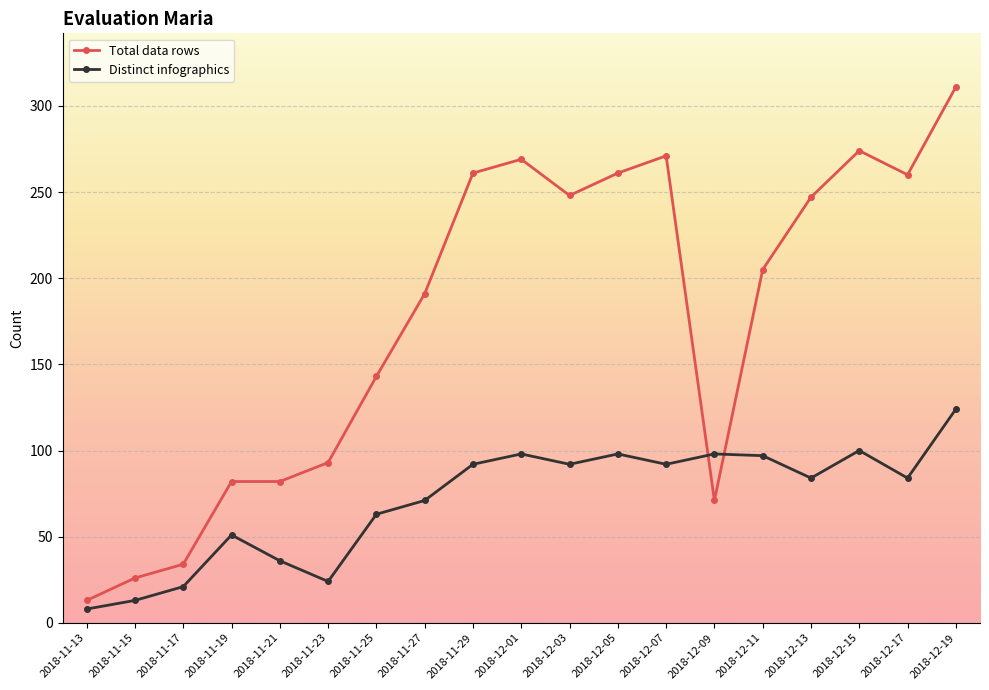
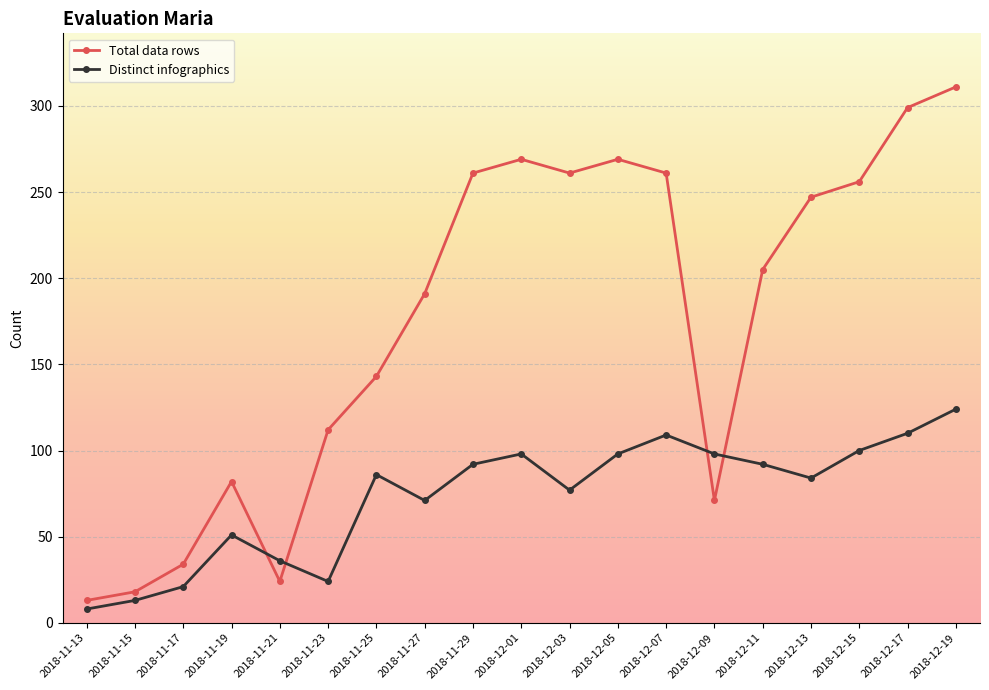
  {
    "Total data rows": {
      "2018-11-13": 13,
-     "2018-11-15": 26,
+     "2018-11-15": 18,
      "2018-11-17": 34,
      "2018-11-19": 82,
-     "2018-11-21": 82,
-     "2018-11-23": 93,
+     "2018-11-21": 24,
+     "2018-11-23": 112,
      "2018-11-25": 143,
      "2018-11-27": 191,
      "2018-11-29": 261,
      "2018-12-01": 269,
-     "2018-12-03": 248,
-     "2018-12-05": 261,
-     "2018-12-07": 271,
+     "2018-12-03": 261,
+     "2018-12-05": 269,
+     "2018-12-07": 261,
      "2018-12-09": 71,
      "2018-12-11": 205,
      "2018-12-13": 247,
-     "2018-12-15": 274,
-     "2018-12-17": 260,
+     "2018-12-15": 256,
+     "2018-12-17": 299,
      "2018-12-19": 311
    },
    "Distinct infographics": {
      "2018-11-13": 8,
      "2018-11-15": 13,
      "2018-11-17": 21,
      "2018-11-19": 51,
      "2018-11-21": 36,
      "2018-11-23": 24,
-     "2018-11-25": 63,
+     "2018-11-25": 86,
      "2018-11-27": 71,
      "2018-11-29": 92,
      "2018-12-01": 98,
-     "2018-12-03": 92,
+     "2018-12-03": 77,
      "2018-12-05": 98,
-     "2018-12-07": 92,
+     "2018-12-07": 109,
      "2018-12-09": 98,
-     "2018-12-11": 97,
+     "2018-12-11": 92,
      "2018-12-13": 84,
      "2018-12-15": 100,
-     "2018-12-17": 84,
+     "2018-12-17": 110,
      "2018-12-19": 124
    }
  }
